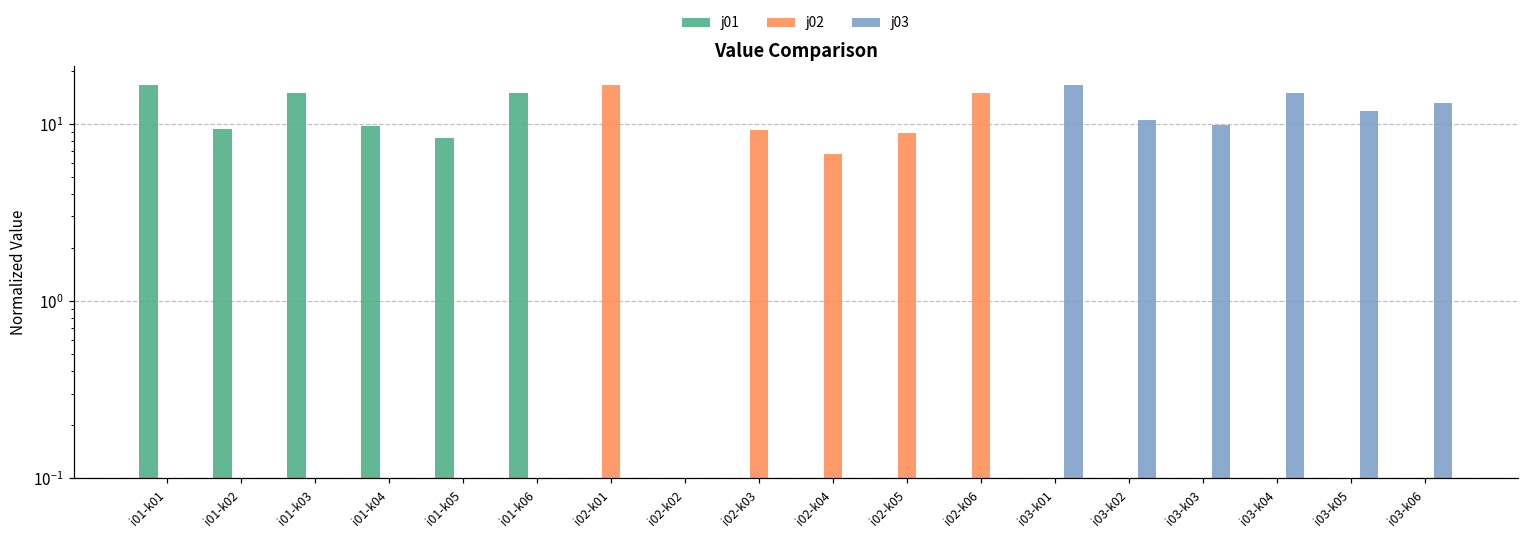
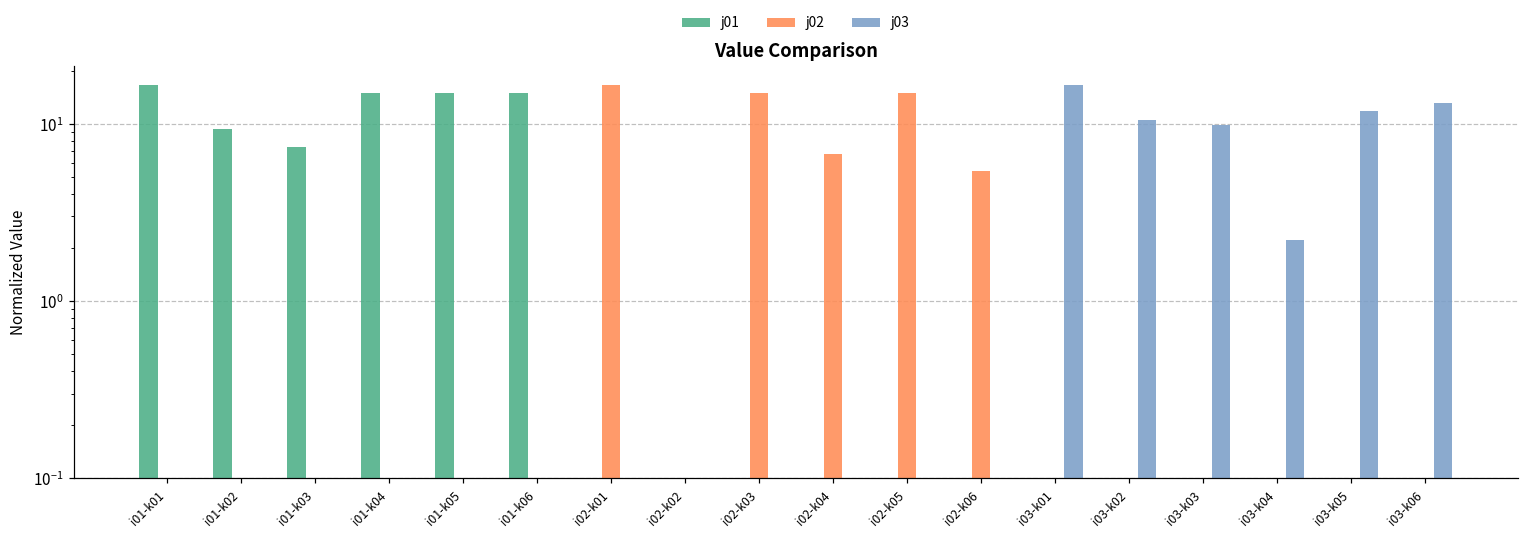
  {
    "j01": {
      "i01-k01": 17,
      "i01-k02": 9,
-     "i01-k03": 15,
-     "i01-k04": 10,
-     "i01-k05": 8,
+     "i01-k03": 7,
+     "i01-k04": 15,
+     "i01-k05": 15,
      "i01-k06": 15
    },
    "j02": {
      "i02-k01": 17,
      "i02-k02": 0.1,
-     "i02-k03": 9,
+     "i02-k03": 15,
      "i02-k04": 6.8,
-     "i02-k05": 9,
-     "i02-k06": 15
+     "i02-k05": 15,
+     "i02-k06": 5.4
    },
    "j03": {
      "i03-k01": 17,
      "i03-k02": 11,
      "i03-k03": 10,
-     "i03-k04": 15,
+     "i03-k04": 2.2,
      "i03-k05": 12,
      "i03-k06": 13
    }
  }
